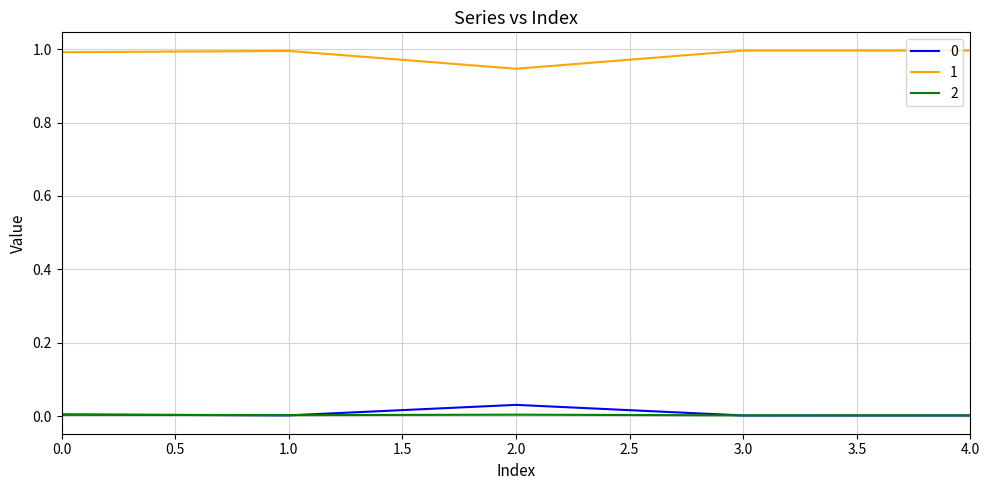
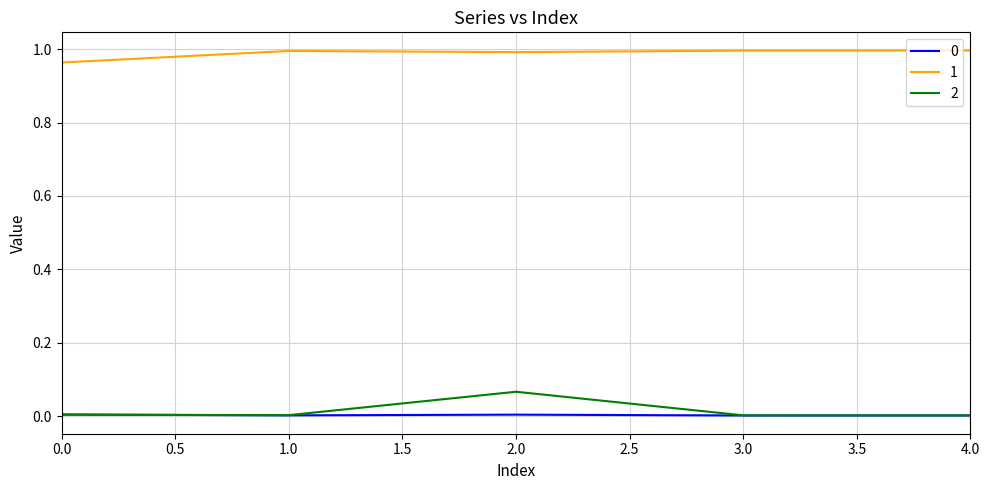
  {
    "0": {
-     "2.0": 0.03
+     "2.0": 0.00
    },
    "1": {
-     "0.0": 0.99,
+     "0.0": 0.96,
      "1.0": 1.00,
-     "2.0": 0.95,
+     "2.0": 0.99,
      "3.0": 1.00,
      "4.0": 1.00
    },
    "2": {
-     "2.0": 0.00
+     "2.0": 0.07
    }
  }
